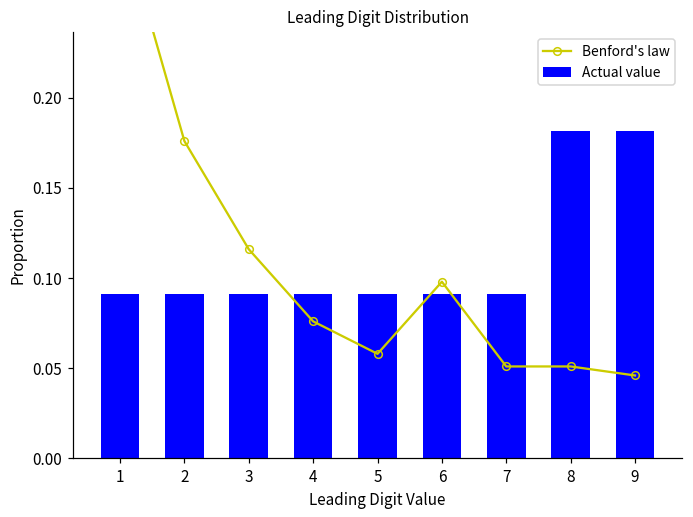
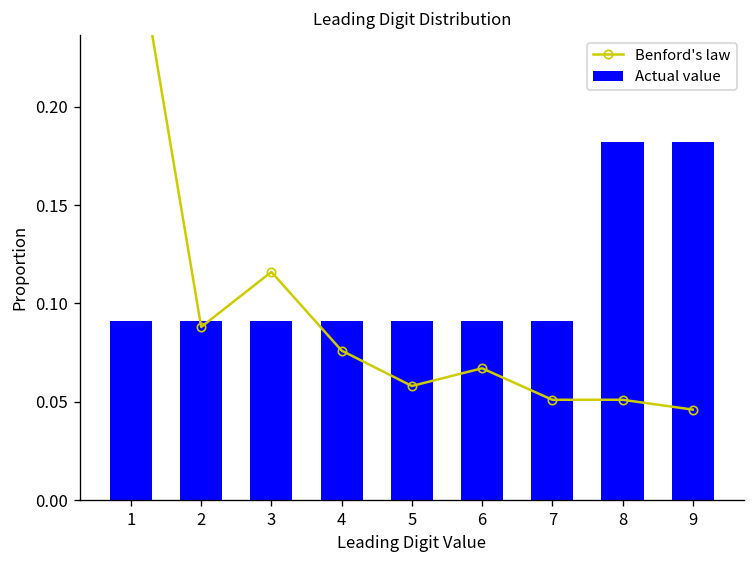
  {
    "Actual value": {
      "1": 0.091,
      "2": 0.091,
      "3": 0.091,
      "4": 0.091,
      "5": 0.091,
      "6": 0.091,
      "7": 0.091,
      "8": 0.182,
      "9": 0.182
    },
    "Benford's law": {
-     "2": 0.176,
+     "2": 0.088,
      "3": 0.116,
      "4": 0.076,
      "5": 0.058,
-     "6": 0.098,
+     "6": 0.067,
      "7": 0.051,
      "8": 0.051,
      "9": 0.046
    }
  }
